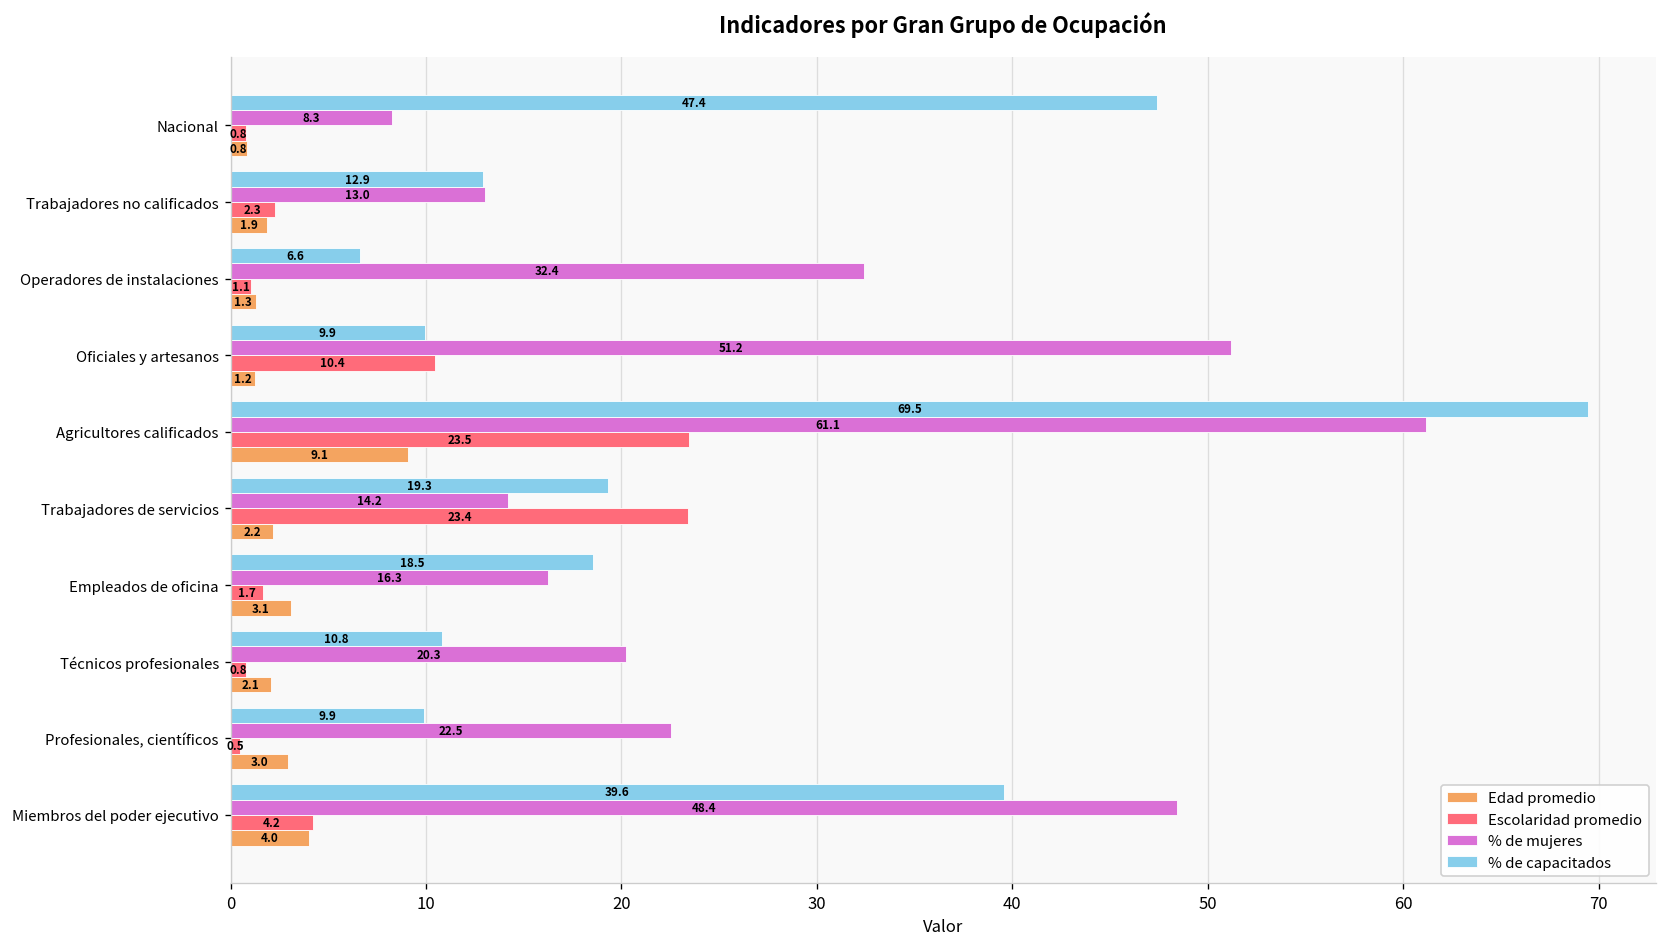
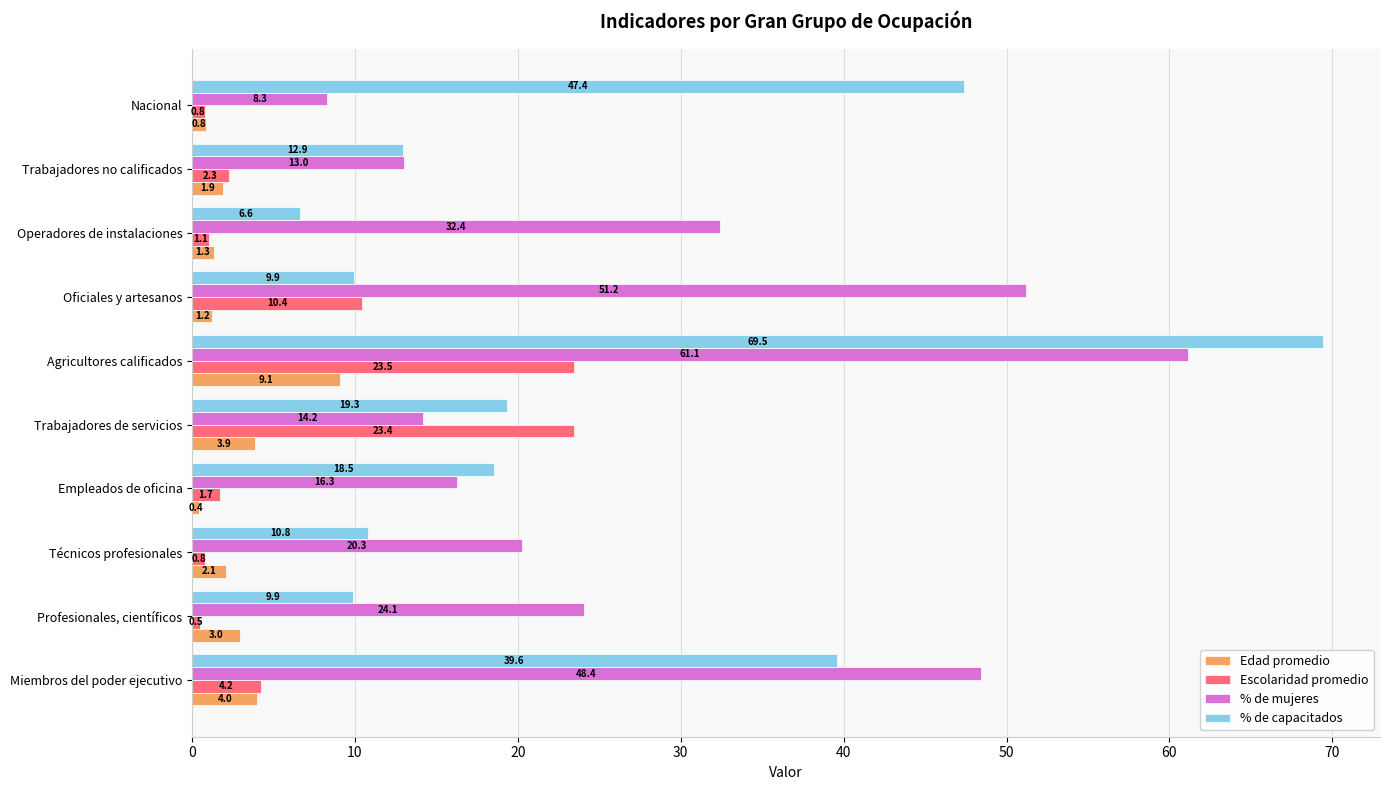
  {
    "Edad promedio": {
      "Nacional": 0.8,
      "Trabajadores no calificados": 1.9,
      "Operadores de instalaciones": 1.3,
      "Oficiales y artesanos": 1.2,
      "Agricultores calificados": 9.1,
-     "Trabajadores de servicios": 2.2,
-     "Empleados de oficina": 3.1,
+     "Trabajadores de servicios": 3.9,
+     "Empleados de oficina": 0.4,
      "Técnicos profesionales": 2.1,
      "Profesionales, científicos": 3.0,
      "Miembros del poder ejecutivo": 4.0
    },
    "Escolaridad promedio": {
      "Nacional": 0.8,
      "Trabajadores no calificados": 2.3,
      "Operadores de instalaciones": 1.1,
      "Oficiales y artesanos": 10.4,
      "Agricultores calificados": 23.5,
      "Trabajadores de servicios": 23.4,
      "Empleados de oficina": 1.7,
      "Técnicos profesionales": 0.8,
      "Profesionales, científicos": 0.5,
      "Miembros del poder ejecutivo": 4.2
    },
    "% de mujeres": {
      "Nacional": 8.3,
      "Trabajadores no calificados": 13.0,
      "Operadores de instalaciones": 32.4,
      "Oficiales y artesanos": 51.2,
      "Agricultores calificados": 61.1,
      "Trabajadores de servicios": 14.2,
      "Empleados de oficina": 16.3,
      "Técnicos profesionales": 20.3,
-     "Profesionales, científicos": 22.5,
+     "Profesionales, científicos": 24.1,
      "Miembros del poder ejecutivo": 48.4
    },
    "% de capacitados": {
      "Nacional": 47.4,
      "Trabajadores no calificados": 12.9,
      "Operadores de instalaciones": 6.6,
      "Oficiales y artesanos": 9.9,
      "Agricultores calificados": 69.5,
      "Trabajadores de servicios": 19.3,
      "Empleados de oficina": 18.5,
      "Técnicos profesionales": 10.8,
      "Profesionales, científicos": 9.9,
      "Miembros del poder ejecutivo": 39.6
    }
  }
